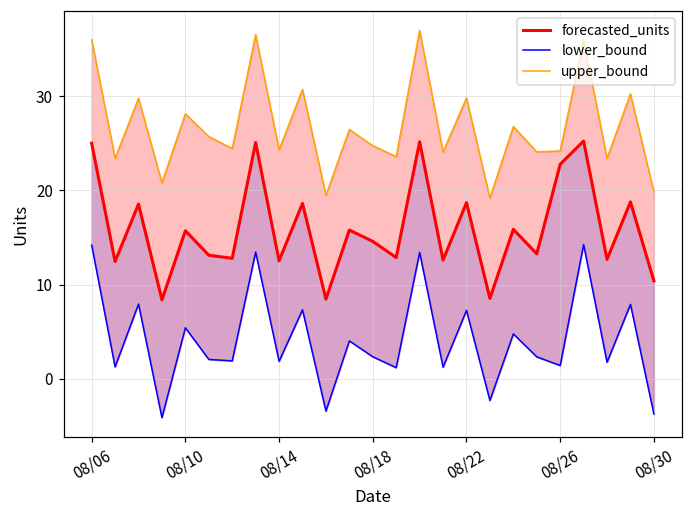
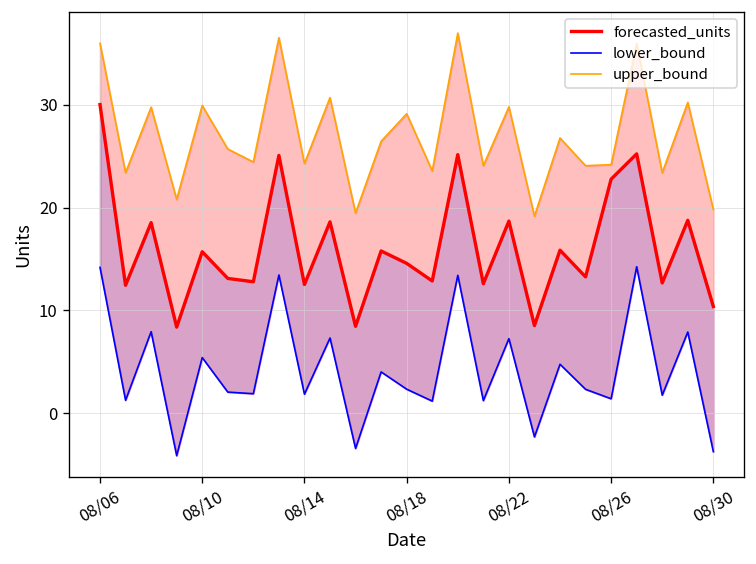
  {
    "forecasted_units": {
-     "08/06": 25,
+     "08/06": 30,
      "08/10": 16,
      "08/14": 13,
      "08/18": 15,
      "08/22": 19,
      "08/26": 23,
      "08/30": 10
    },
    "lower_bound": {
      "08/06": 14,
      "08/10": 5,
      "08/14": 2,
      "08/18": 2,
      "08/22": 7,
      "08/26": 1,
      "08/30": -4
    },
    "upper_bound": {
      "08/06": 36,
-     "08/10": 28,
+     "08/10": 30,
      "08/14": 24,
-     "08/18": 25,
+     "08/18": 29,
      "08/22": 30,
      "08/26": 24,
      "08/30": 20
    }
  }
